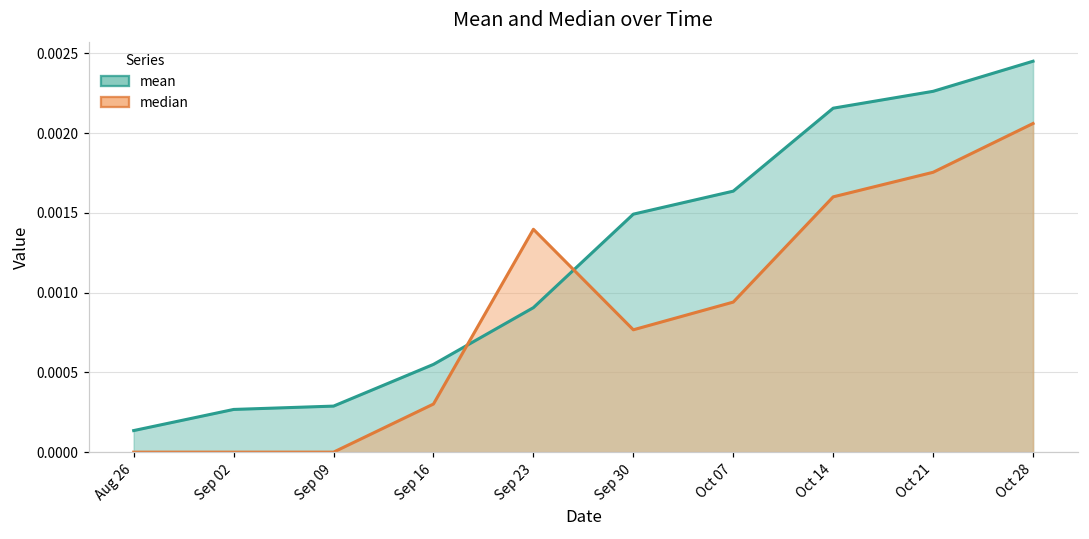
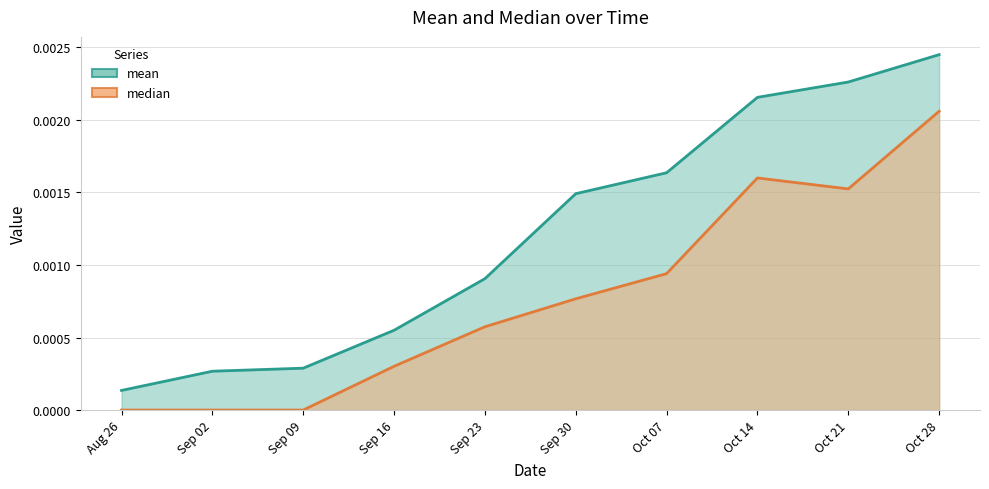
  {
    "mean": {
      "Aug 26": 0.00014,
      "Sep 02": 0.00027,
      "Sep 09": 0.00029,
      "Sep 16": 0.00055,
      "Sep 23": 0.00091,
      "Sep 30": 0.00149,
      "Oct 07": 0.00164,
      "Oct 14": 0.00216,
      "Oct 21": 0.00226,
      "Oct 28": 0.00245
    },
    "median": {
      "Aug 26": 0.00000,
      "Sep 02": 0.00000,
      "Sep 09": 0.00000,
      "Sep 16": 0.00030,
-     "Sep 23": 0.00140,
+     "Sep 23": 0.00057,
      "Sep 30": 0.00077,
      "Oct 07": 0.00094,
      "Oct 14": 0.00160,
-     "Oct 21": 0.00175,
+     "Oct 21": 0.00152,
      "Oct 28": 0.00206
    }
  }
